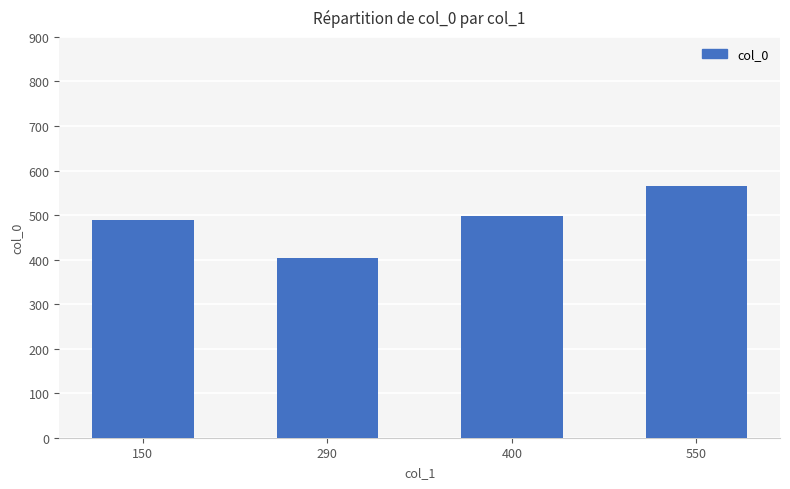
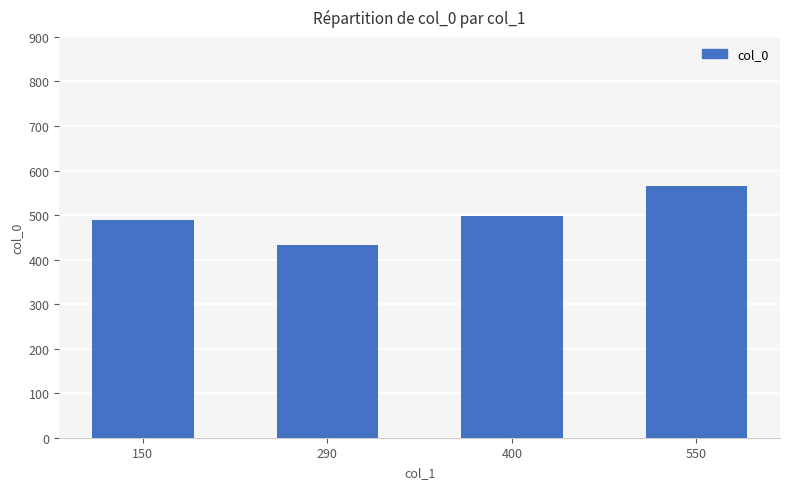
  {
    "150": 490,
-   "290": 400,
+   "290": 430,
    "400": 500,
    "550": 570
  }
